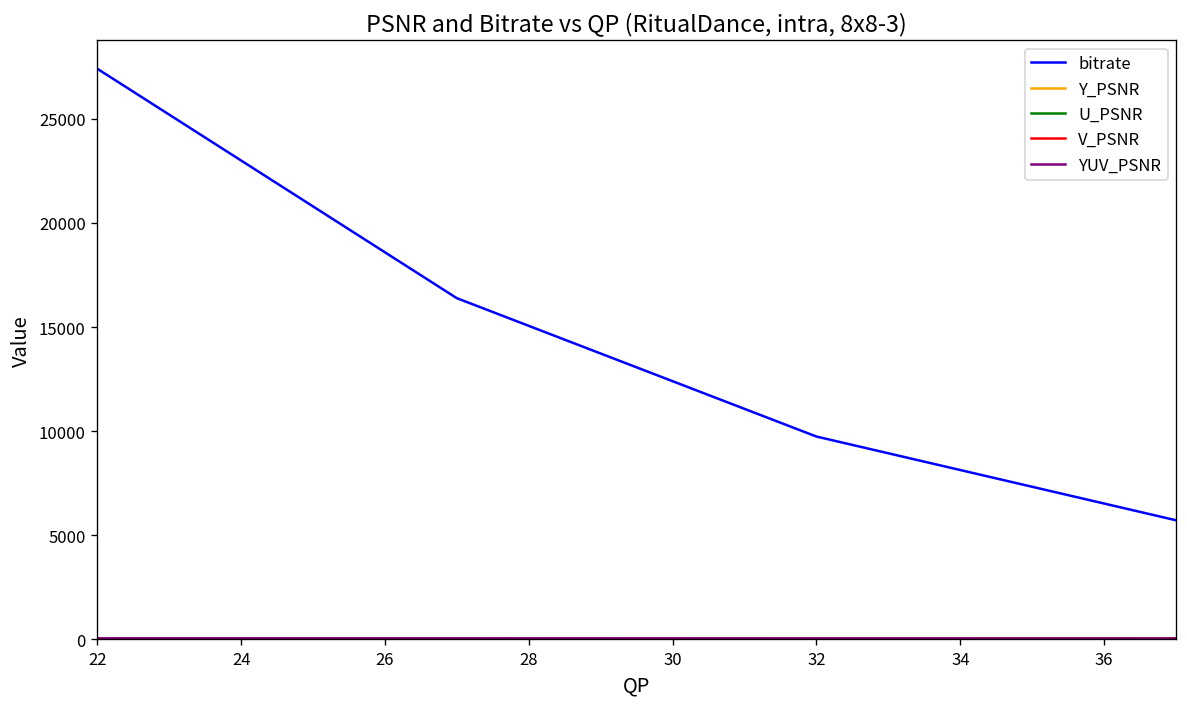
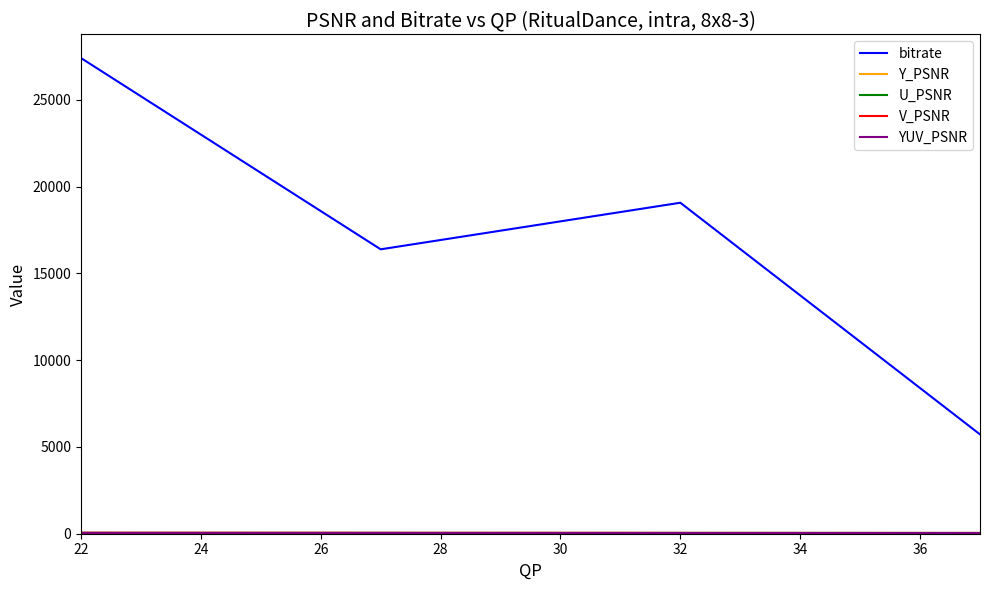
  {
    "bitrate": {
      "22": 27400,
-     "32": 9700
+     "32": 19100
    },
    "YUV_PSNR": {
      "32": 0
    }
  }
